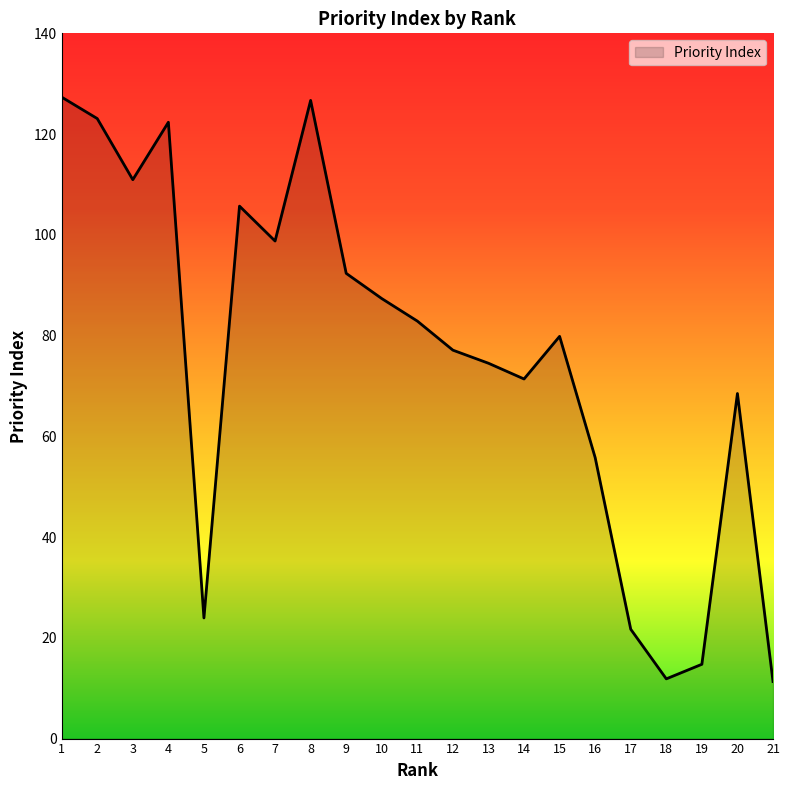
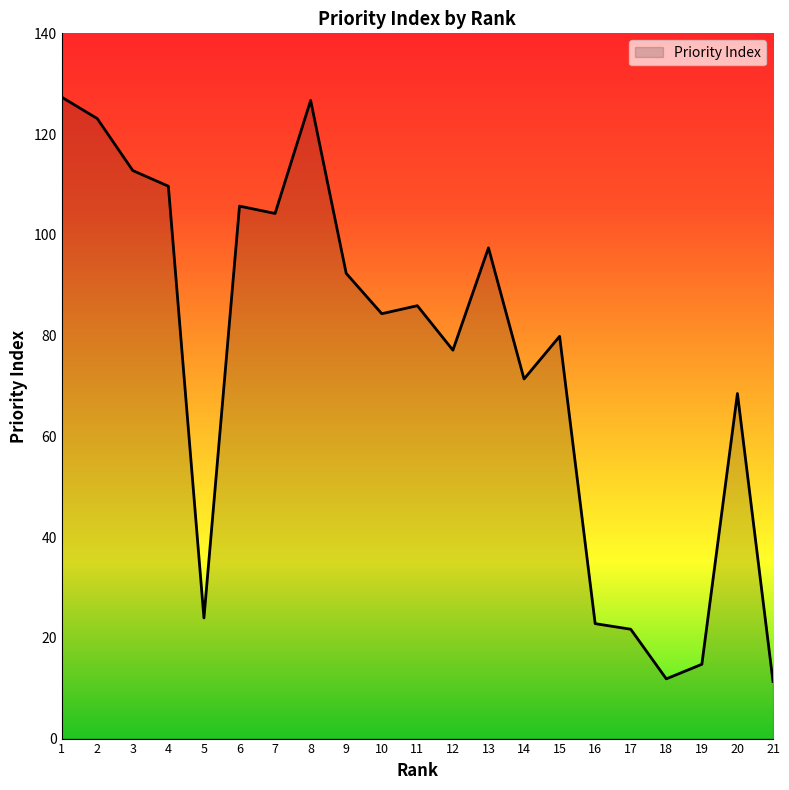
  {
    "1": 127,
    "2": 123,
-   "3": 111,
-   "4": 122,
+   "3": 113,
+   "4": 110,
    "5": 24,
    "6": 106,
-   "7": 99,
+   "7": 104,
    "8": 127,
    "9": 92,
-   "10": 87,
-   "11": 83,
+   "10": 84,
+   "11": 86,
    "12": 77,
-   "13": 75,
+   "13": 97,
    "14": 71,
    "15": 80,
-   "16": 56,
+   "16": 23,
    "17": 22,
    "18": 12,
    "19": 15,
    "20": 69,
    "21": 11
  }
